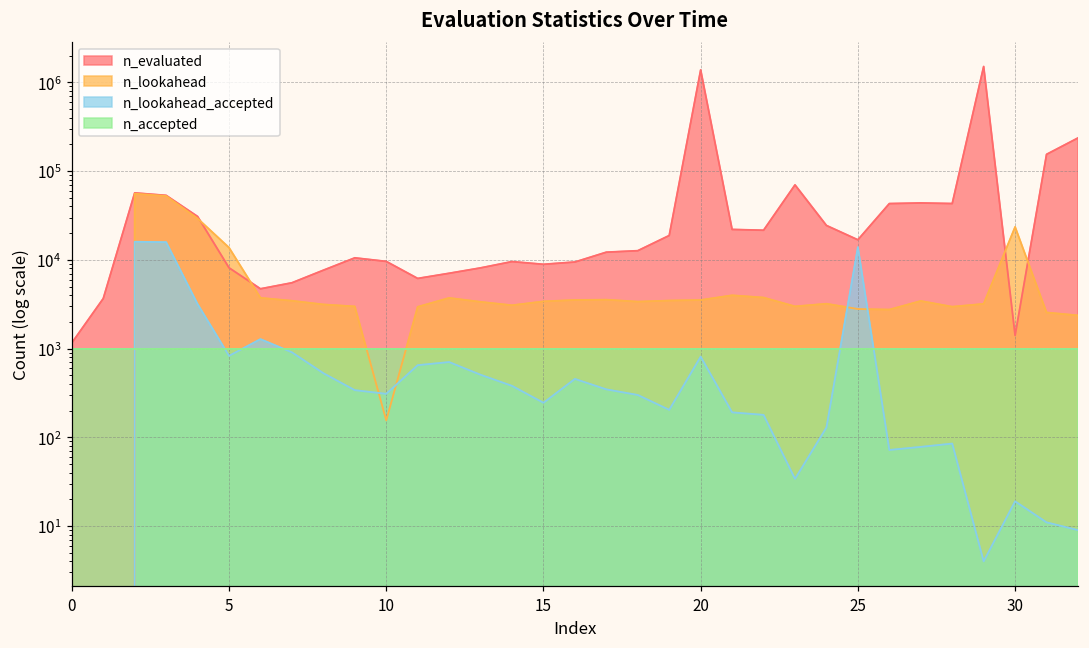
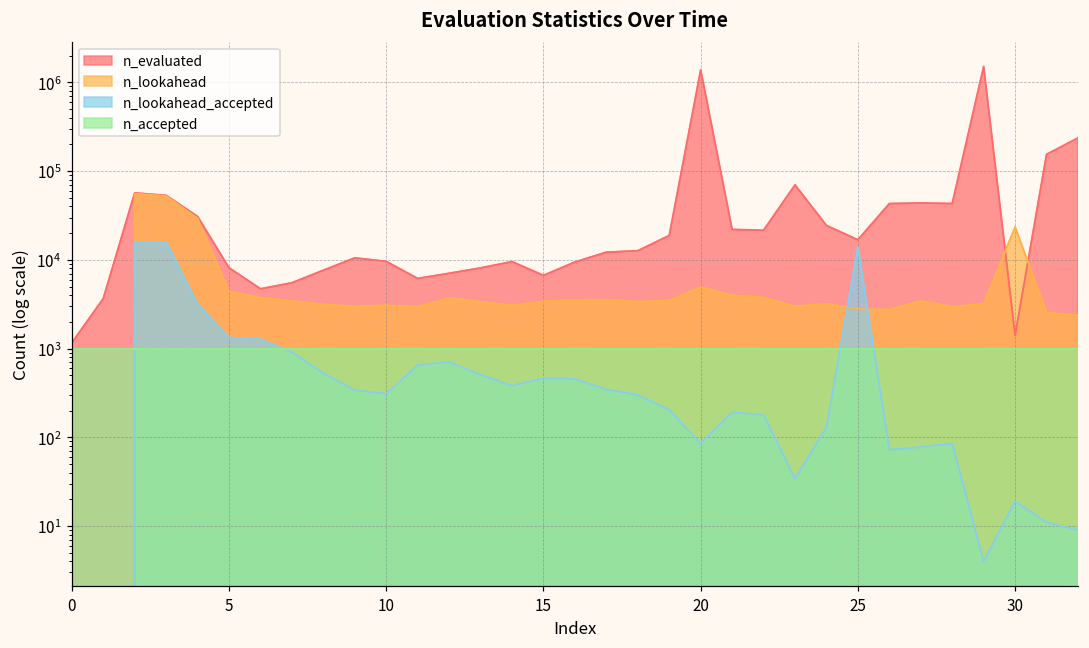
  {
    "n_evaluated": {
      "0": 1200,
      "5": 8000,
      "10": 10000,
-     "15": 9000,
+     "15": 7000,
      "20": 1400000,
      "25": 17000,
      "30": 1400
    },
    "n_lookahead": {
-     "5": 14000,
-     "10": 160,
+     "5": 4000,
+     "10": 3100,
      "15": 3400,
-     "20": 4000,
+     "20": 5000,
      "25": 2800,
      "30": 24000
    },
    "n_lookahead_accepted": {
-     "5": 800,
+     "5": 1300,
      "10": 310,
-     "15": 250,
-     "20": 800,
+     "15": 500,
+     "20": 90,
      "25": 14000,
      "30": 19
    },
    "n_accepted": {
      "0": 1000,
      "5": 1000,
      "10": 1000,
      "15": 1000,
      "20": 1000,
      "25": 1000,
      "30": 1000
    }
  }
